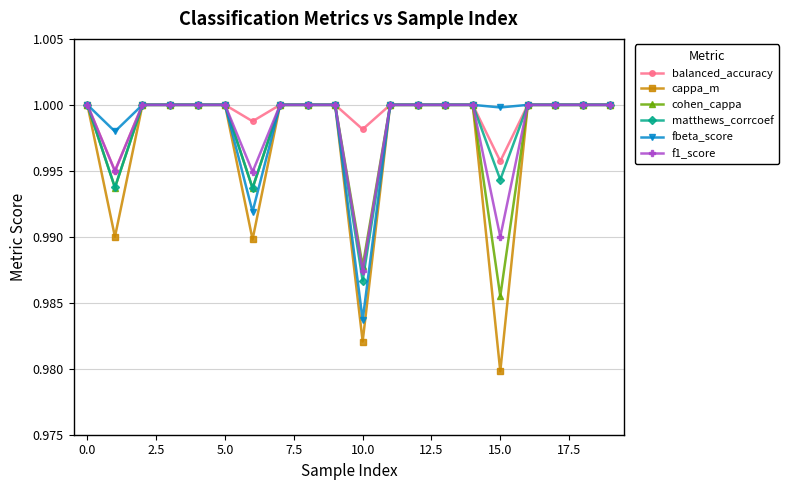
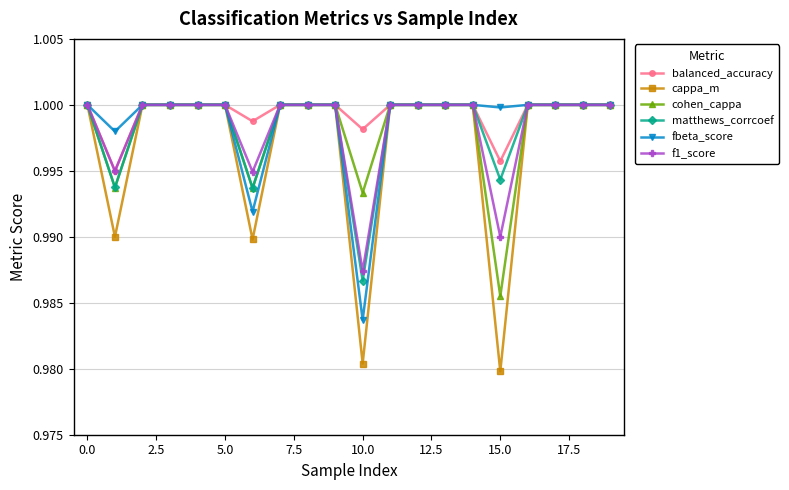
  {
    "balanced_accuracy": {
      "10.0": 0.9981,
      "15.0": 0.9957
    },
    "cappa_m": {
-     "10.0": 0.9821,
+     "10.0": 0.9804,
      "15.0": 0.9798
    },
    "cohen_cappa": {
-     "10.0": 0.9878,
+     "10.0": 0.9933,
      "15.0": 0.9855
    },
    "matthews_corrcoef": {
      "10.0": 0.9867,
      "15.0": 0.9943
    },
    "fbeta_score": {
      "10.0": 0.9837,
      "15.0": 0.9998
    },
    "f1_score": {
      "10.0": 0.9874,
      "15.0": 0.9900
    }
  }
